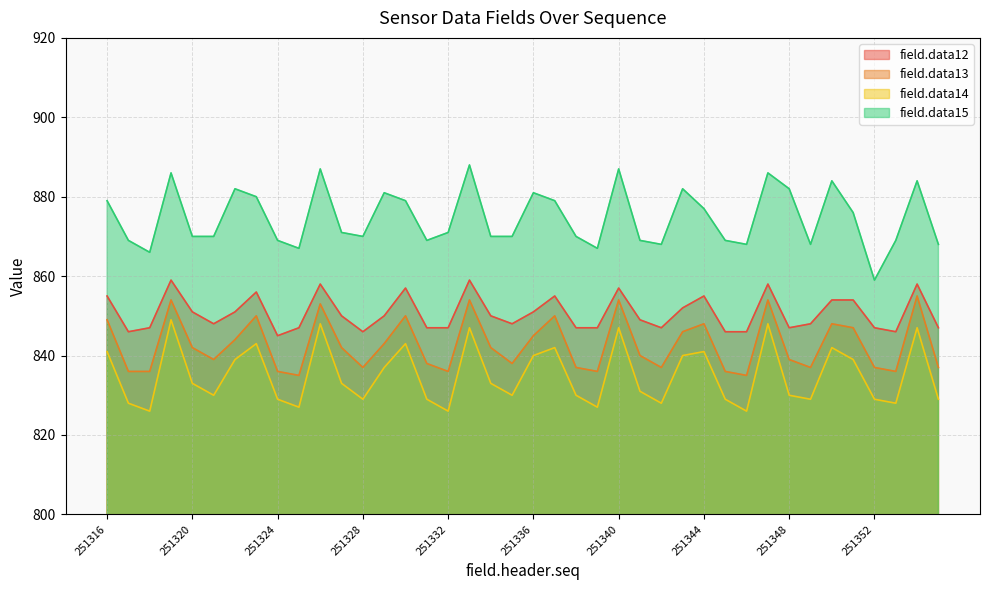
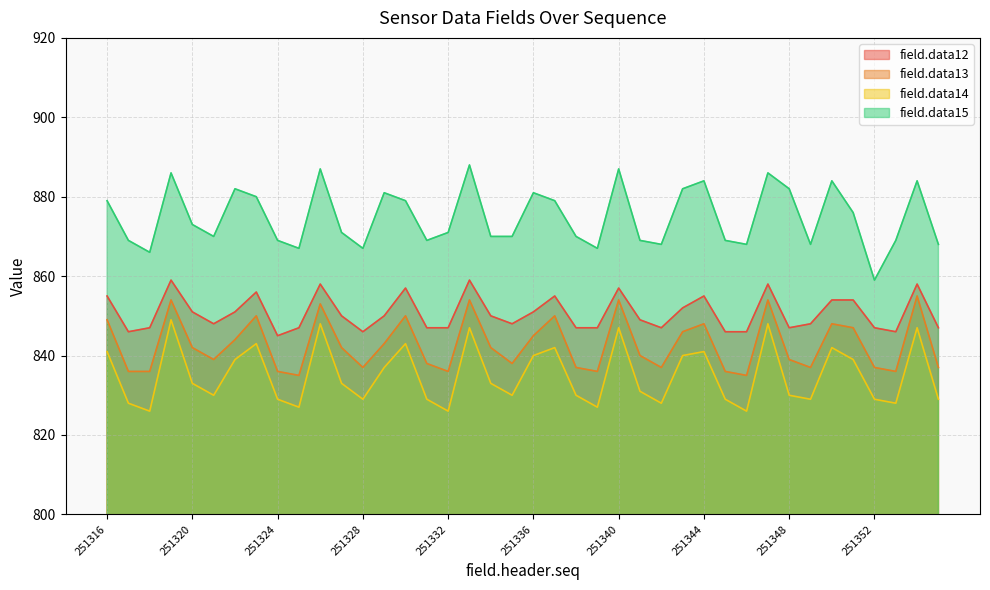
  {
    "field.data15": {
      "251316": 879,
-     "251320": 870,
+     "251320": 873,
      "251324": 869,
-     "251328": 870,
+     "251328": 867,
      "251332": 871,
      "251336": 881,
      "251340": 887,
-     "251344": 877,
+     "251344": 884,
      "251348": 882,
      "251352": 859
    }
  }
